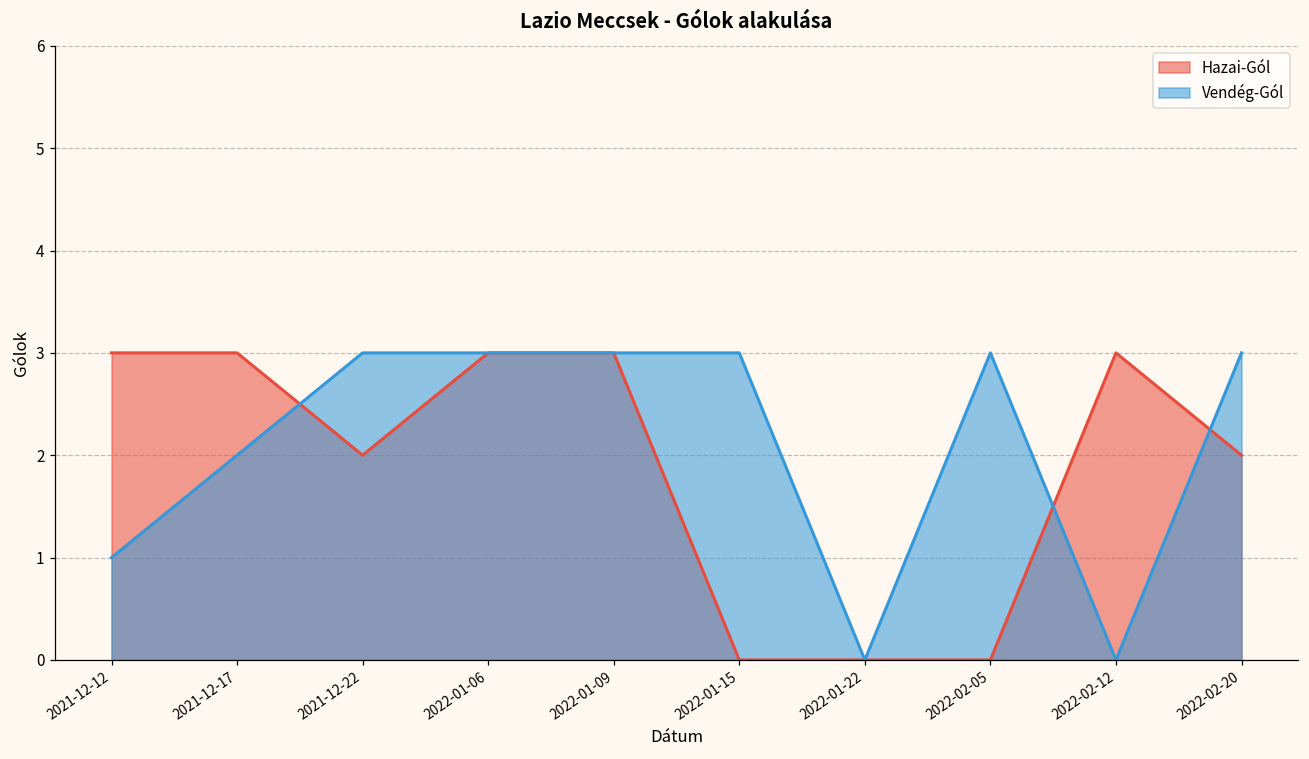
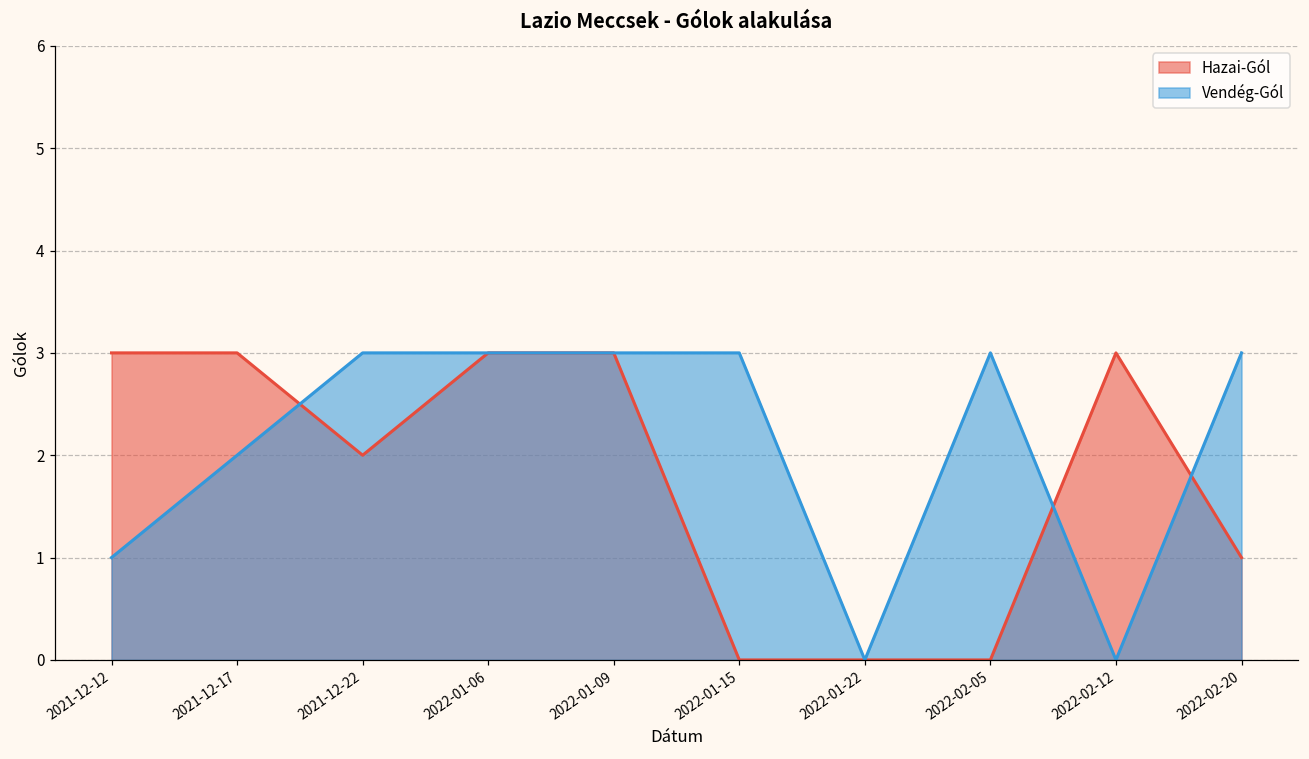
  {
    "Hazai-Gól": {
      "2021-12-12": 3,
      "2021-12-17": 3,
      "2021-12-22": 2,
      "2022-01-15": 0,
      "2022-02-05": 0,
      "2022-02-12": 3,
-     "2022-02-20": 2
+     "2022-02-20": 1
    },
    "Vendég-Gól": {
      "2021-12-12": 1,
      "2021-12-17": 2,
      "2021-12-22": 3,
      "2022-01-15": 3,
      "2022-02-05": 3,
      "2022-02-12": 0,
      "2022-02-20": 3
    }
  }
